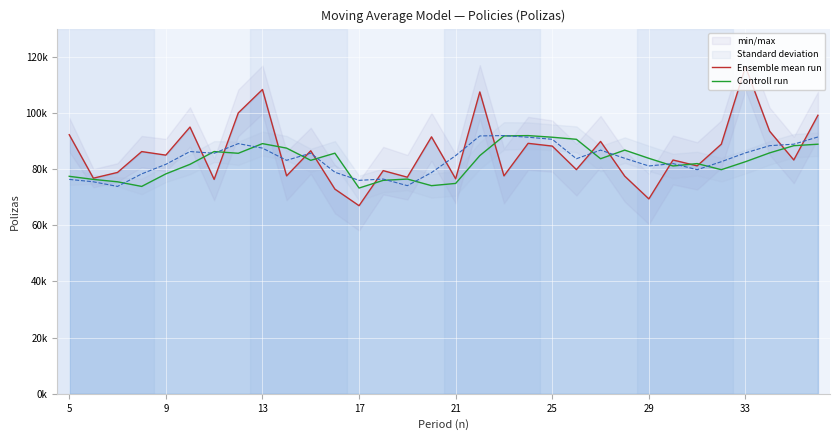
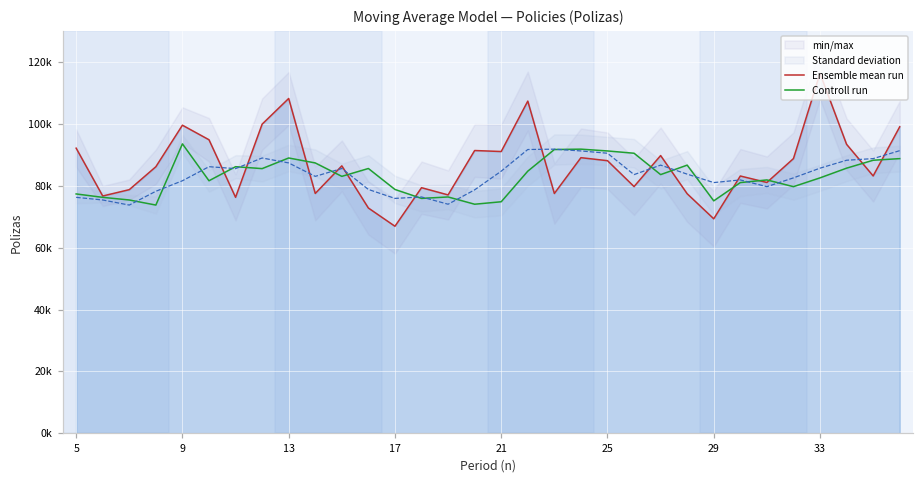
  {
    "Ensemble mean run": {
      "5": 92000,
-     "9": 85000,
+     "9": 100000,
      "13": 108000,
      "17": 67000,
-     "21": 77000,
+     "21": 91000,
      "25": 88000,
      "29": 69000
    },
    "Controll run": {
      "5": 77000,
-     "9": 78000,
+     "9": 94000,
      "13": 89000,
-     "17": 73000,
+     "17": 79000,
      "21": 75000,
-     "29": 84000,
+     "29": 75000,
      "33": 83000
    }
  }
